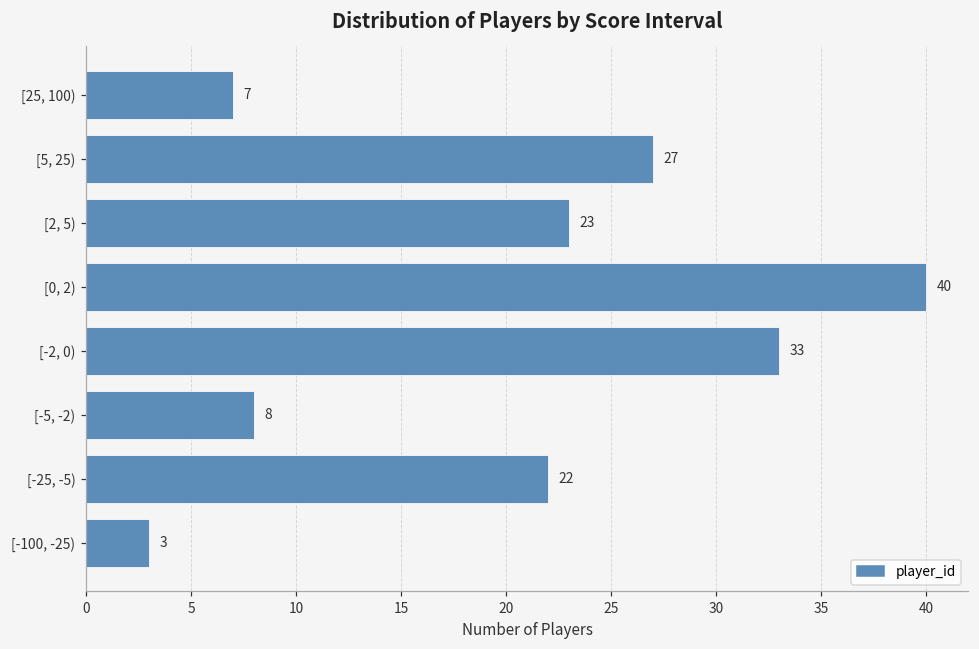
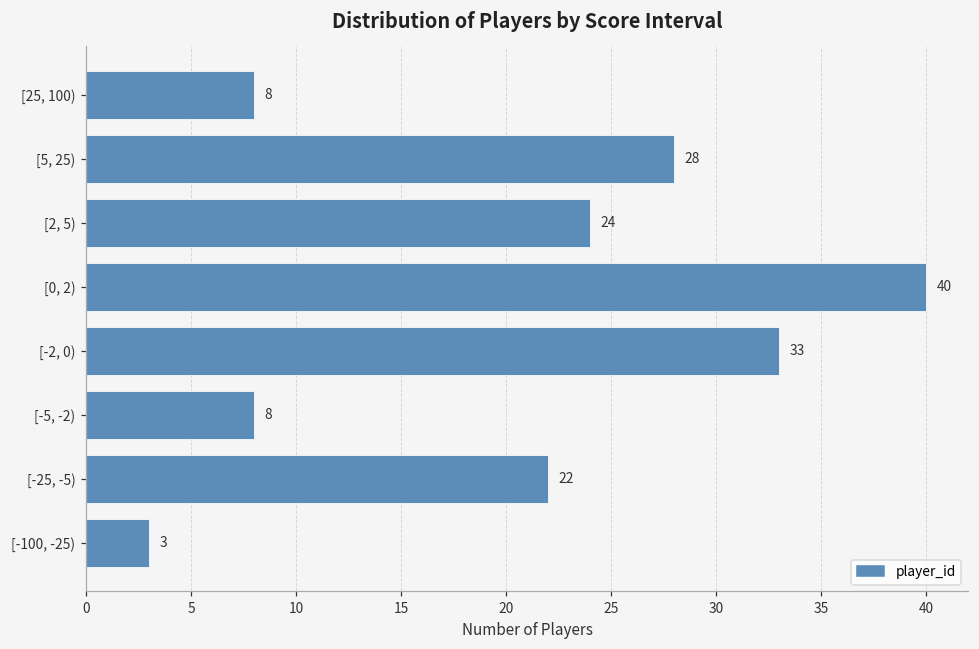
  {
-   "[25, 100)": 7,
-   "[5, 25)": 27,
-   "[2, 5)": 23,
+   "[25, 100)": 8,
+   "[5, 25)": 28,
+   "[2, 5)": 24,
    "[0, 2)": 40,
    "[-2, 0)": 33,
    "[-5, -2)": 8,
    "[-25, -5)": 22,
    "[-100, -25)": 3
  }
